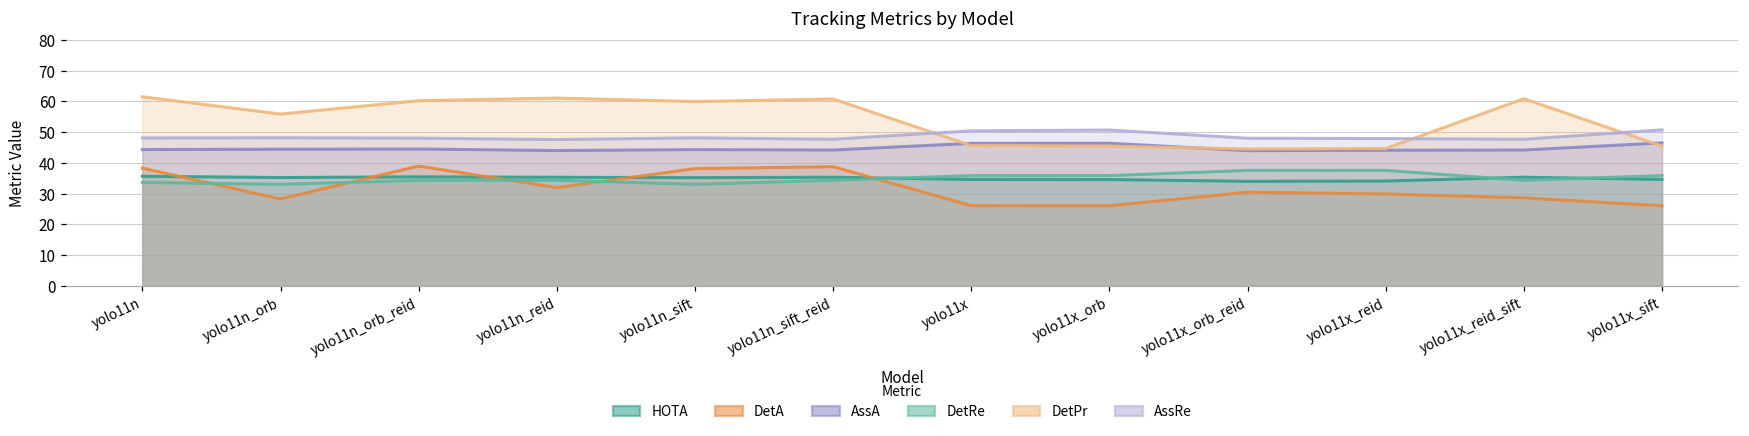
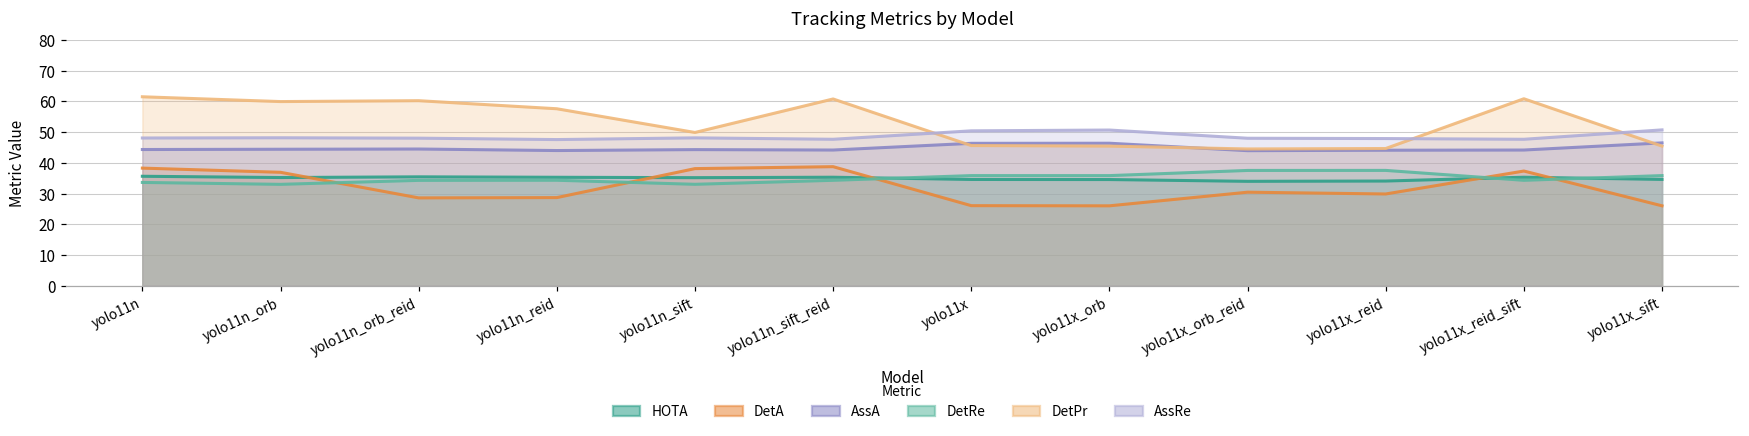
  {
    "DetA": {
      "yolo11n": 38,
-     "yolo11n_orb": 28,
-     "yolo11n_orb_reid": 39,
-     "yolo11n_reid": 32,
+     "yolo11n_orb": 37,
+     "yolo11n_orb_reid": 29,
+     "yolo11n_reid": 29,
      "yolo11n_sift": 38,
      "yolo11n_sift_reid": 39,
      "yolo11x": 26,
      "yolo11x_orb": 26,
      "yolo11x_orb_reid": 30,
      "yolo11x_reid": 30,
-     "yolo11x_reid_sift": 29,
+     "yolo11x_reid_sift": 37,
      "yolo11x_sift": 26
    },
    "DetPr": {
      "yolo11n": 62,
-     "yolo11n_orb": 56,
+     "yolo11n_orb": 60,
      "yolo11n_orb_reid": 60,
-     "yolo11n_reid": 61,
-     "yolo11n_sift": 60,
+     "yolo11n_reid": 58,
+     "yolo11n_sift": 50,
      "yolo11n_sift_reid": 61,
      "yolo11x_orb": 45,
      "yolo11x_reid_sift": 61,
      "yolo11x_sift": 45
    }
  }
